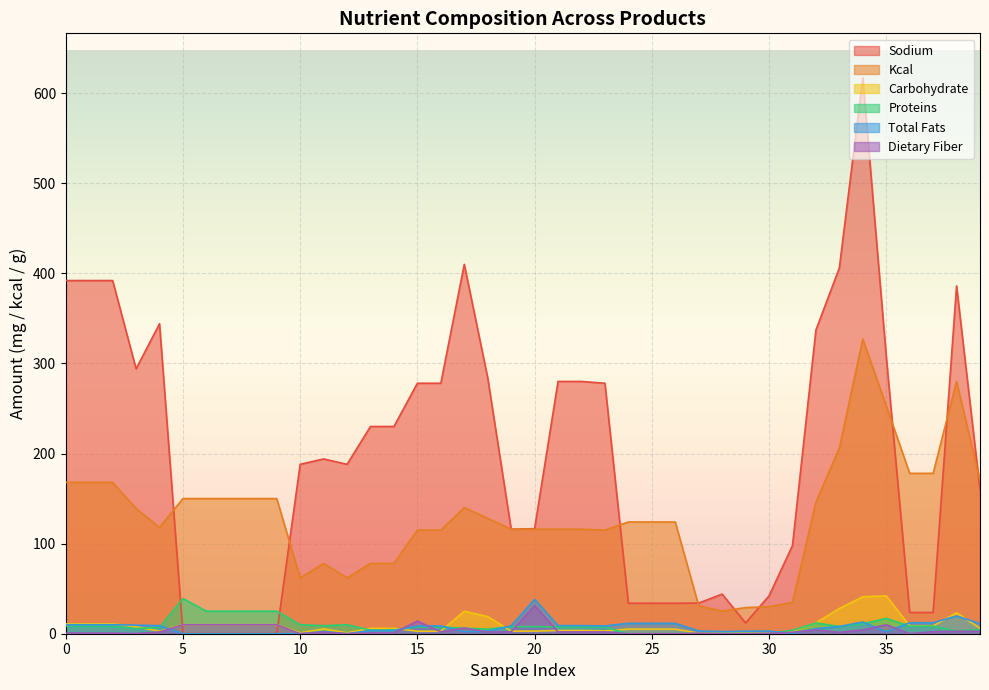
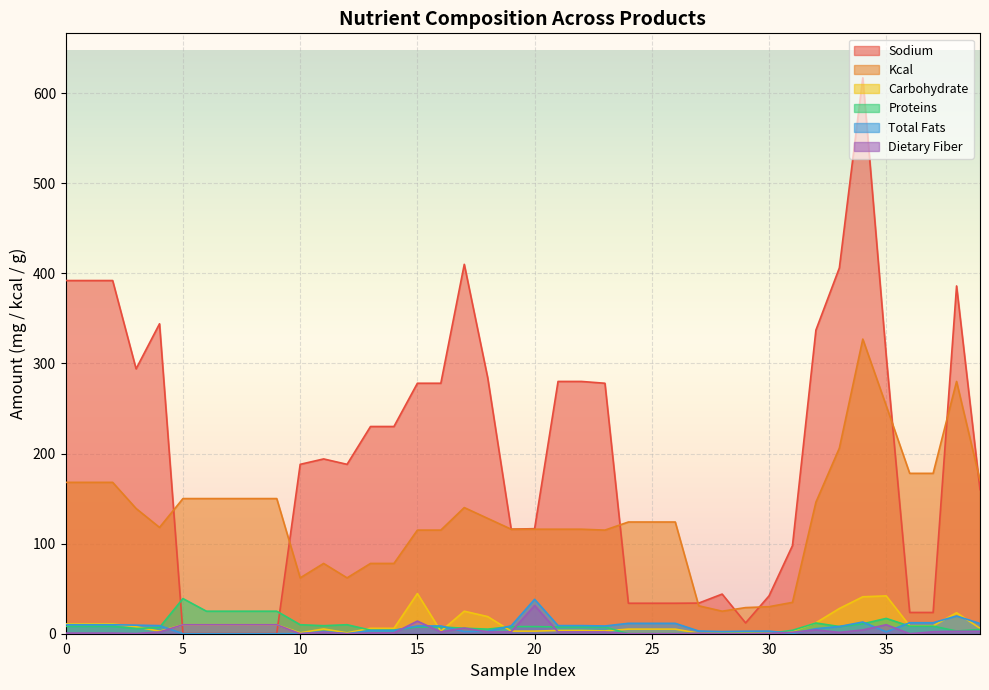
  {
    "Carbohydrate": {
-     "15": 0,
+     "15": 40,
      "20": 0,
      "25": 10
    },
    "Proteins": {
      "5": 40,
      "20": 10
    },
    "Total Fats": {
      "20": 40,
      "25": 10
    },
    "Dietary Fiber": {
      "0": 0,
      "15": 10,
      "20": 30
    }
  }
